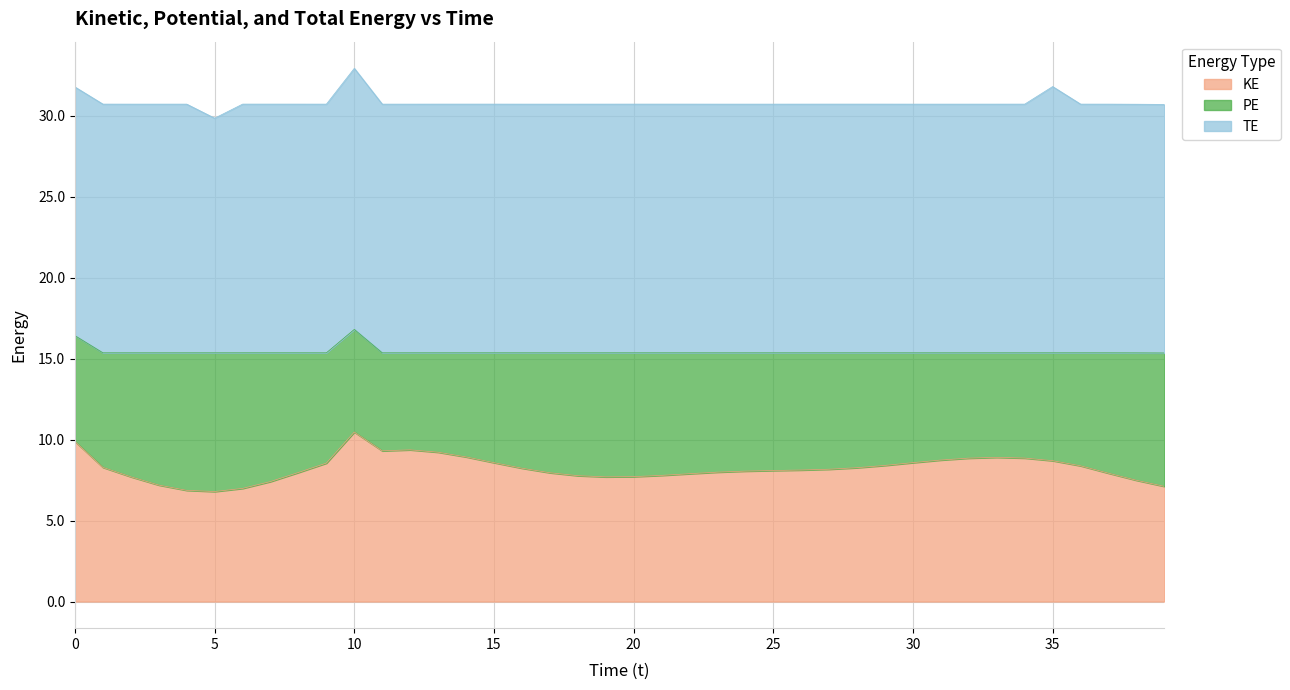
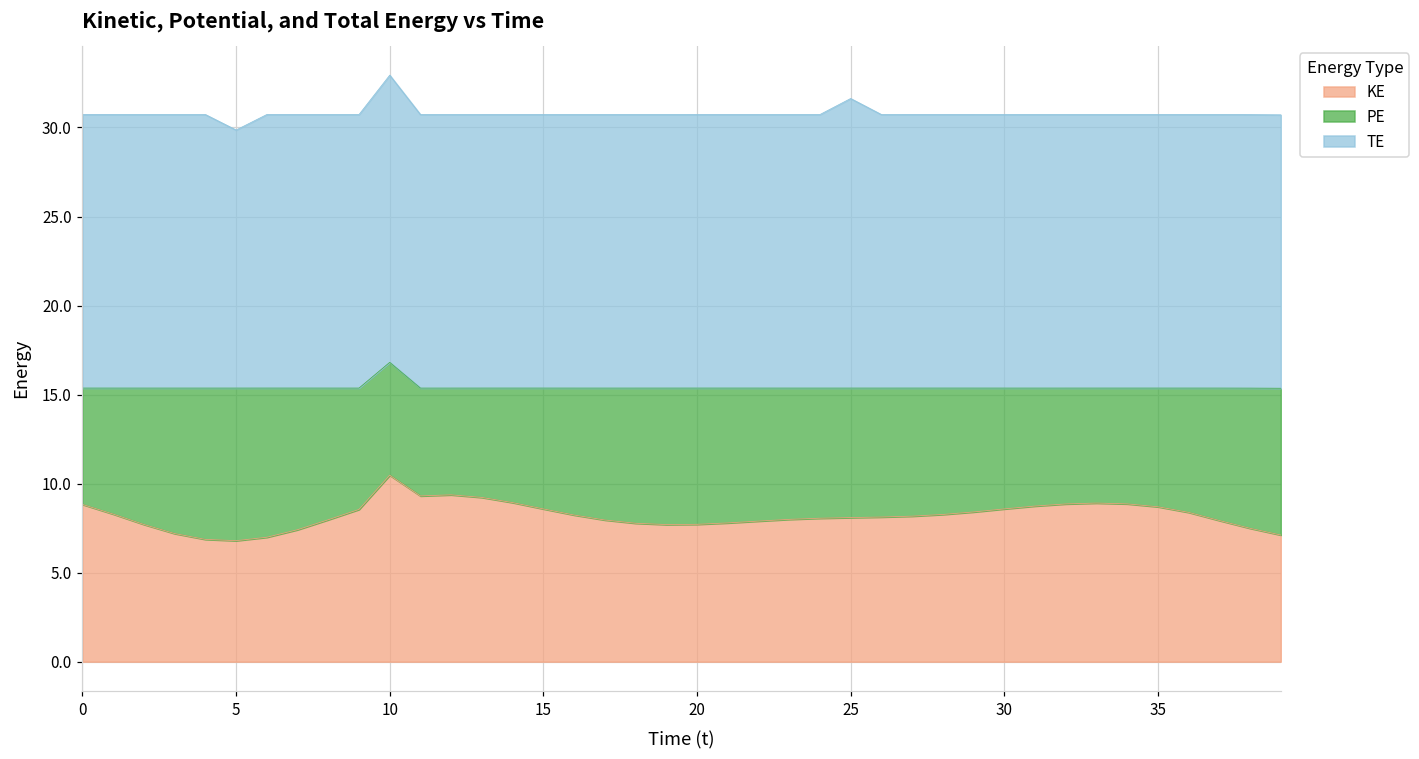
  {
    "KE": {
-     "0": 9.9,
+     "0": 8.8,
      "5": 6.8,
      "10": 10.5,
      "15": 8.6,
      "20": 7.7,
      "25": 8.1,
      "30": 8.6,
      "35": 8.7
    },
    "PE": {
      "0": 6.5,
      "5": 8.6,
      "10": 6.3,
      "15": 6.8,
      "20": 7.7,
      "25": 7.3,
      "30": 6.8,
      "35": 6.7
    },
    "TE": {
      "0": 15.4,
      "5": 14.5,
      "10": 16.1,
      "15": 15.4,
      "20": 15.4,
-     "25": 15.4,
+     "25": 16.3,
      "30": 15.4,
-     "35": 16.4
+     "35": 15.4
    }
  }
